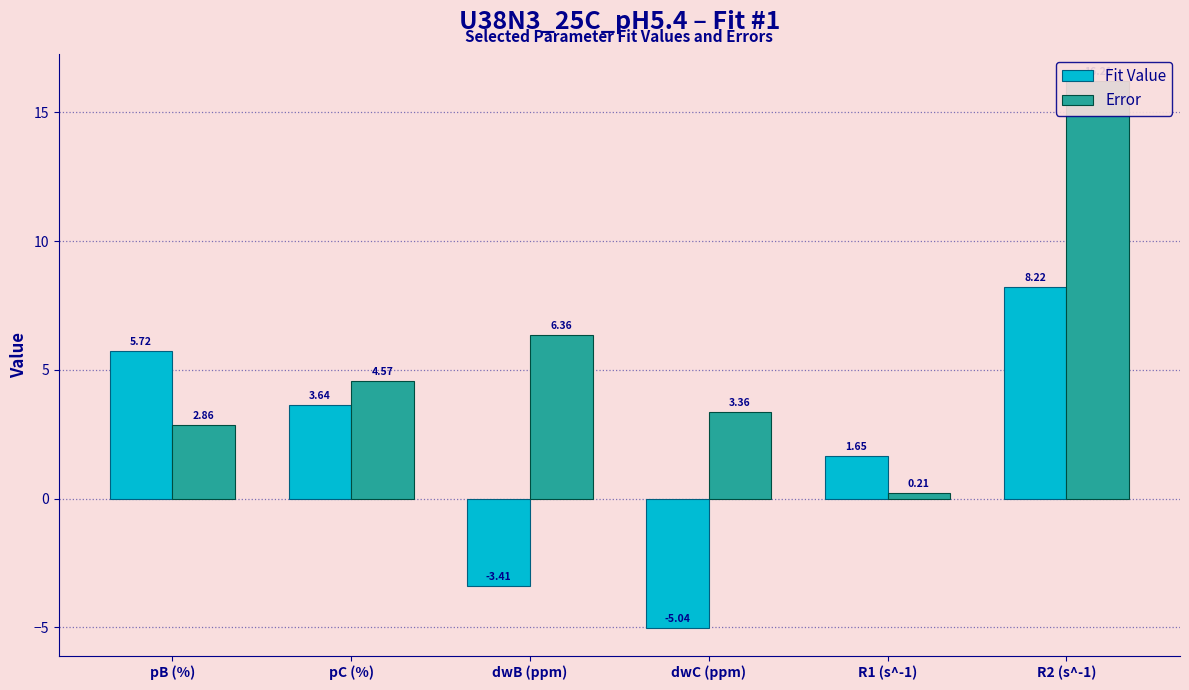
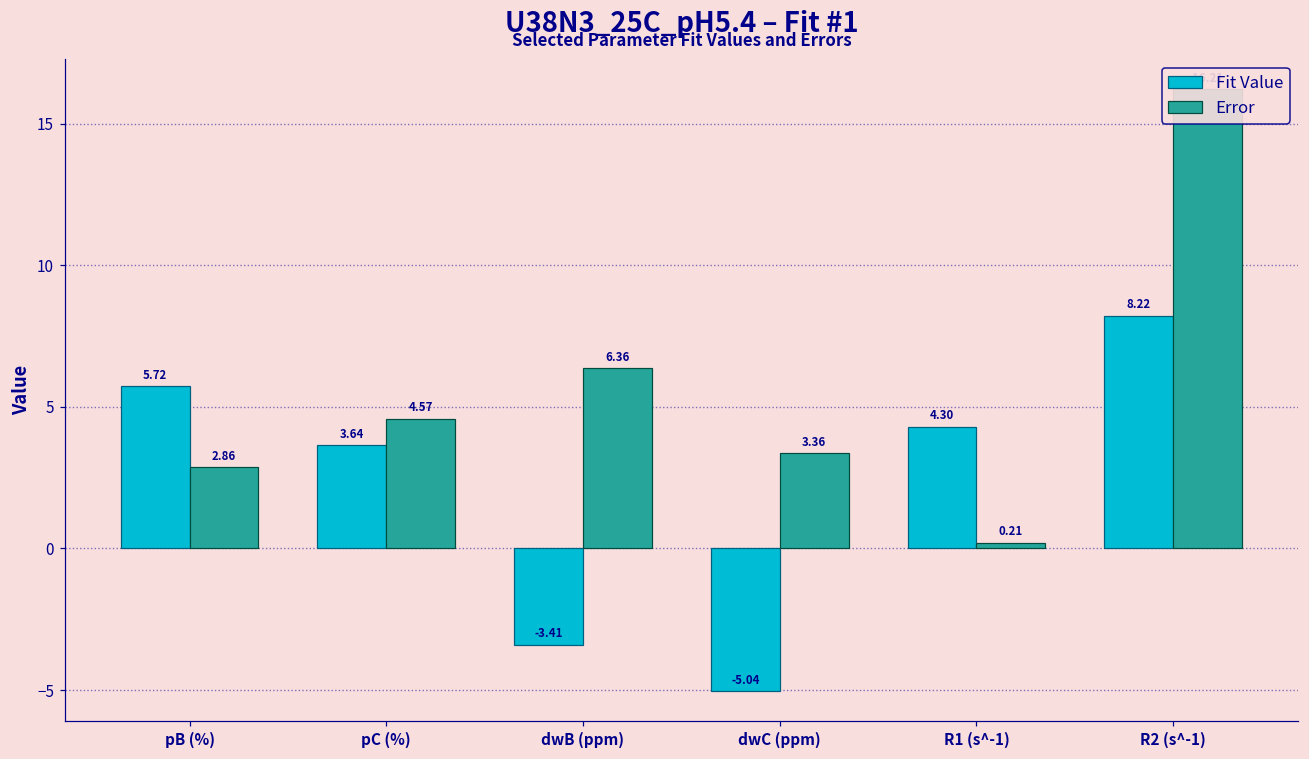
  {
    "Fit Value": {
      "pB (%)": 5.72,
      "pC (%)": 3.64,
      "dwB (ppm)": -3.41,
      "dwC (ppm)": -5.04,
-     "R1 (s^-1)": 1.65,
+     "R1 (s^-1)": 4.30,
      "R2 (s^-1)": 8.22
    },
    "Error": {
      "pB (%)": 2.86,
      "pC (%)": 4.57,
      "dwB (ppm)": 6.36,
      "dwC (ppm)": 3.36,
      "R1 (s^-1)": 0.21
    }
  }
